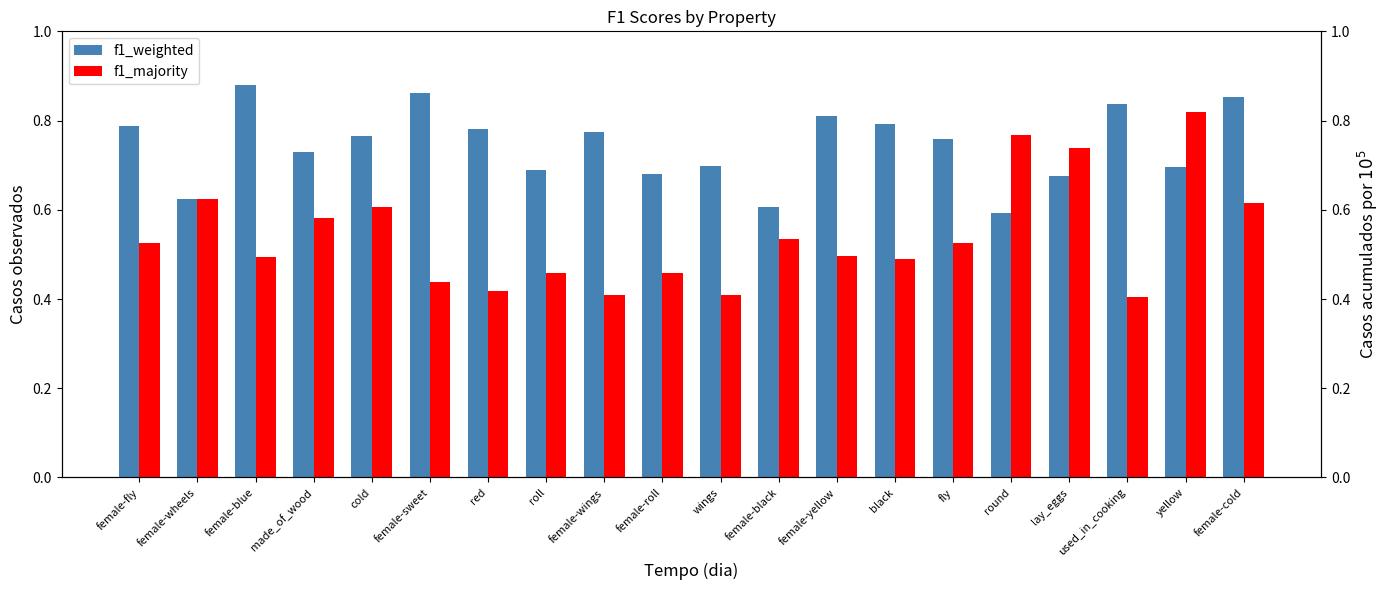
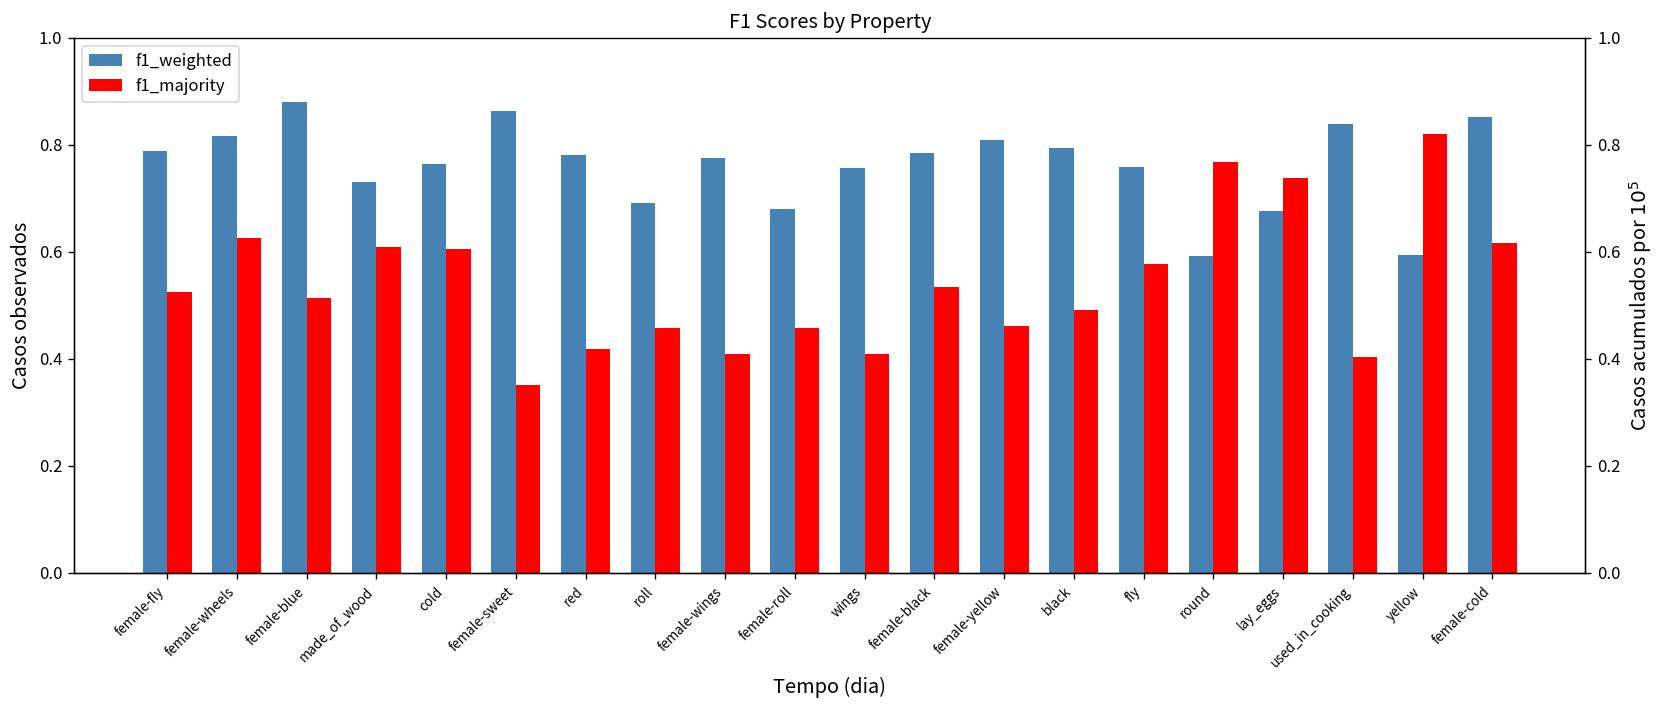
  {
    "f1_weighted": {
      "female-fly": 0.79,
-     "female-wheels": 0.63,
+     "female-wheels": 0.82,
      "female-blue": 0.88,
      "made_of_wood": 0.73,
      "cold": 0.76,
      "female-sweet": 0.86,
      "red": 0.78,
      "roll": 0.69,
      "female-wings": 0.77,
      "female-roll": 0.68,
-     "wings": 0.70,
-     "female-black": 0.61,
+     "wings": 0.76,
+     "female-black": 0.78,
      "female-yellow": 0.81,
      "black": 0.79,
      "fly": 0.76,
      "round": 0.59,
      "lay_eggs": 0.68,
      "used_in_cooking": 0.84,
-     "yellow": 0.70,
+     "yellow": 0.59,
      "female-cold": 0.85
    },
    "f1_majority": {
      "female-fly": 0.53,
      "female-wheels": 0.63,
-     "female-blue": 0.49,
-     "made_of_wood": 0.58,
+     "female-blue": 0.51,
+     "made_of_wood": 0.61,
      "cold": 0.61,
-     "female-sweet": 0.44,
+     "female-sweet": 0.35,
      "red": 0.42,
      "roll": 0.46,
      "female-wings": 0.41,
      "female-roll": 0.46,
      "wings": 0.41,
      "female-black": 0.53,
-     "female-yellow": 0.50,
+     "female-yellow": 0.46,
      "black": 0.49,
-     "fly": 0.53,
+     "fly": 0.58,
      "round": 0.77,
      "lay_eggs": 0.74,
      "used_in_cooking": 0.40,
      "yellow": 0.82,
      "female-cold": 0.62
    }
  }
